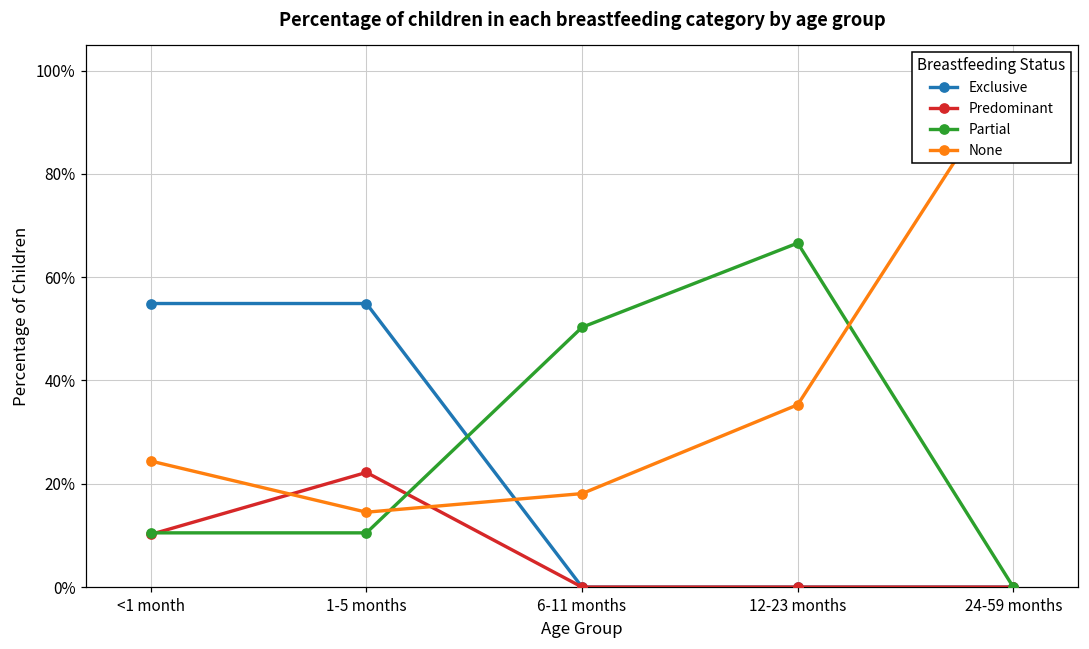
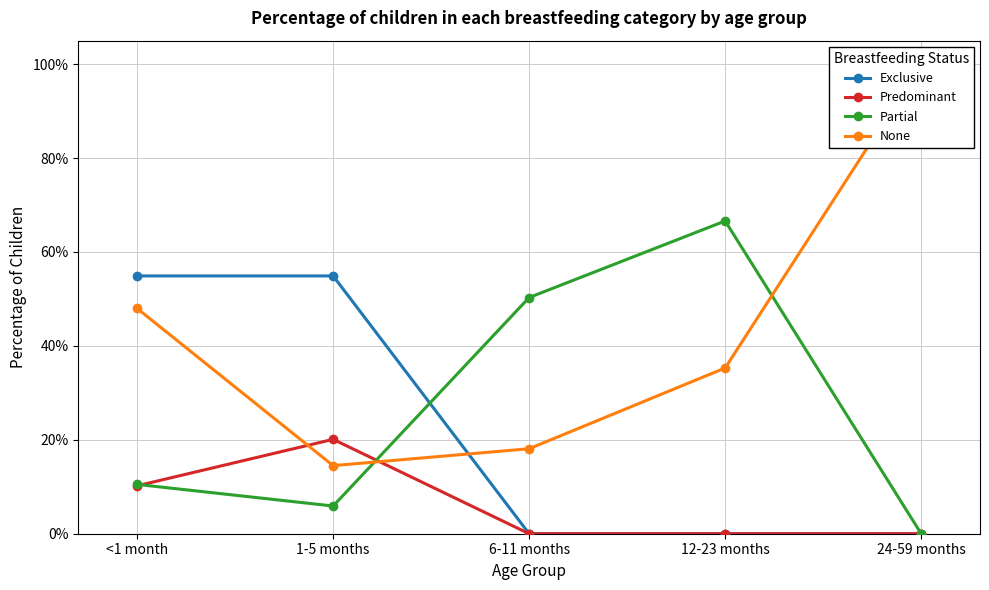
  {
    "Exclusive": {
      "<1 month": "55%",
      "1-5 months": "55%"
    },
    "Predominant": {
-     "1-5 months": "22%"
+     "1-5 months": "20%"
    },
    "Partial": {
-     "1-5 months": "11%",
+     "1-5 months": "6%",
      "6-11 months": "50%",
      "12-23 months": "67%"
    },
    "None": {
-     "<1 month": "24%",
+     "<1 month": "48%",
      "1-5 months": "15%",
      "6-11 months": "18%",
      "12-23 months": "35%"
    }
  }
